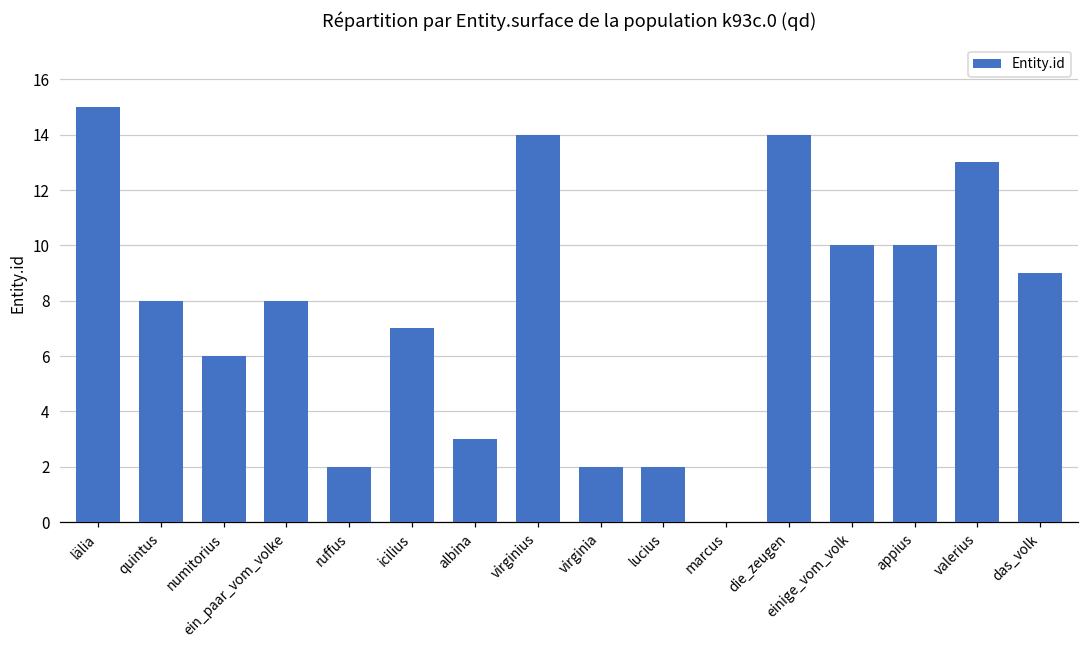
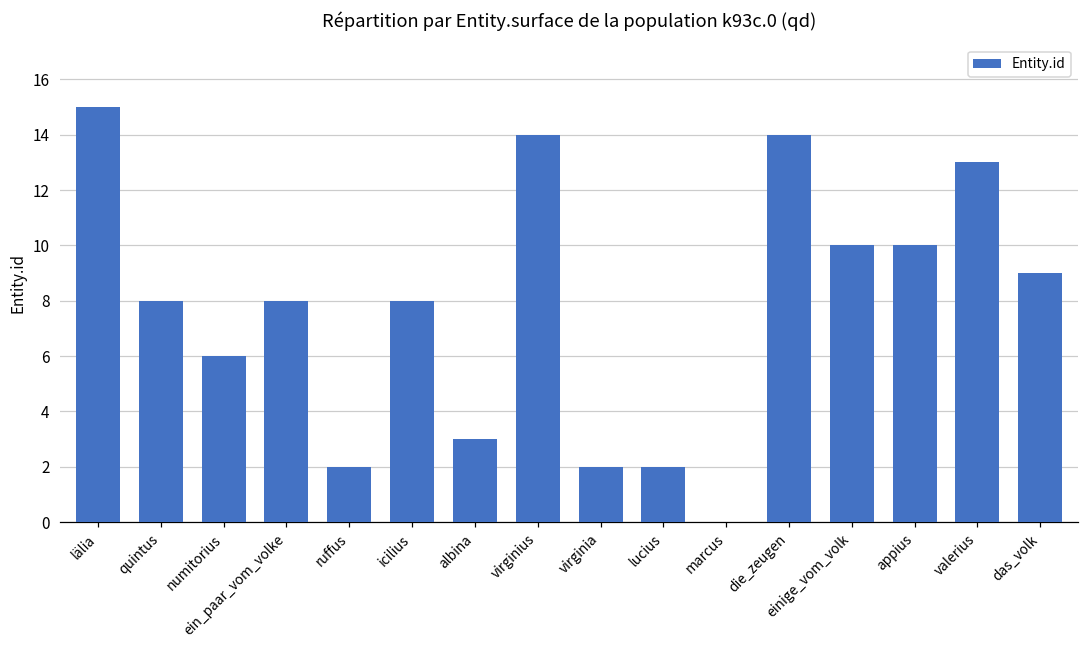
  {
    "lälia": 15,
    "quintus": 8,
    "numitorius": 6,
    "ein_paar_vom_volke": 8,
    "ruffus": 2,
-   "icilius": 7,
+   "icilius": 8,
    "albina": 3,
    "virginius": 14,
    "virginia": 2,
    "lucius": 2,
    "marcus": 0,
    "die_zeugen": 14,
    "einige_vom_volk": 10,
    "appius": 10,
    "valerius": 13,
    "das_volk": 9
  }
